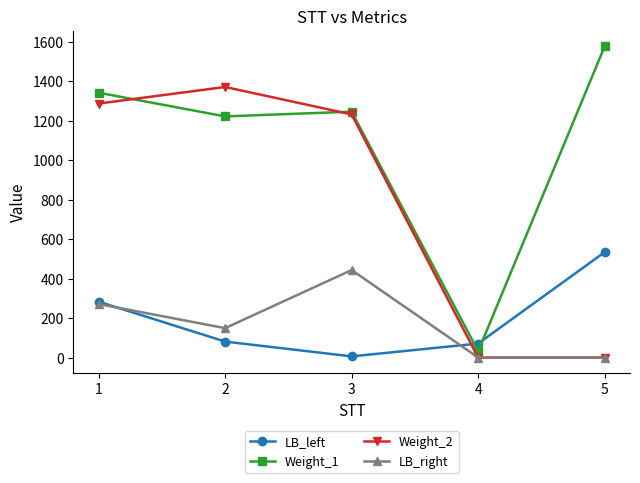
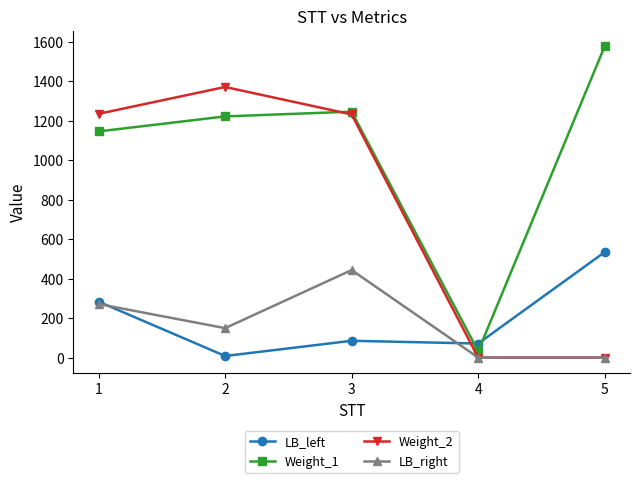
  {
    "LB_left": {
-     "2": 80,
-     "3": 10,
+     "2": 10,
+     "3": 90,
      "4": 70,
      "5": 530
    },
    "Weight_1": {
-     "1": 1340,
+     "1": 1150,
      "2": 1220,
      "3": 1250,
      "4": 30,
      "5": 1580
    },
    "Weight_2": {
-     "1": 1290,
+     "1": 1230,
      "2": 1370,
      "3": 1230
    },
    "LB_right": {
      "2": 150,
      "3": 440
    }
  }
